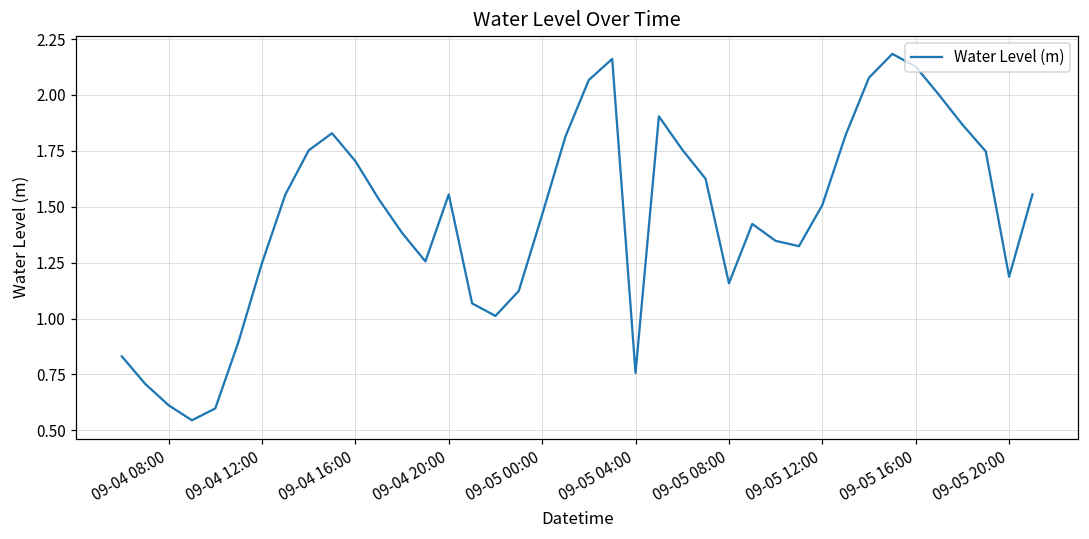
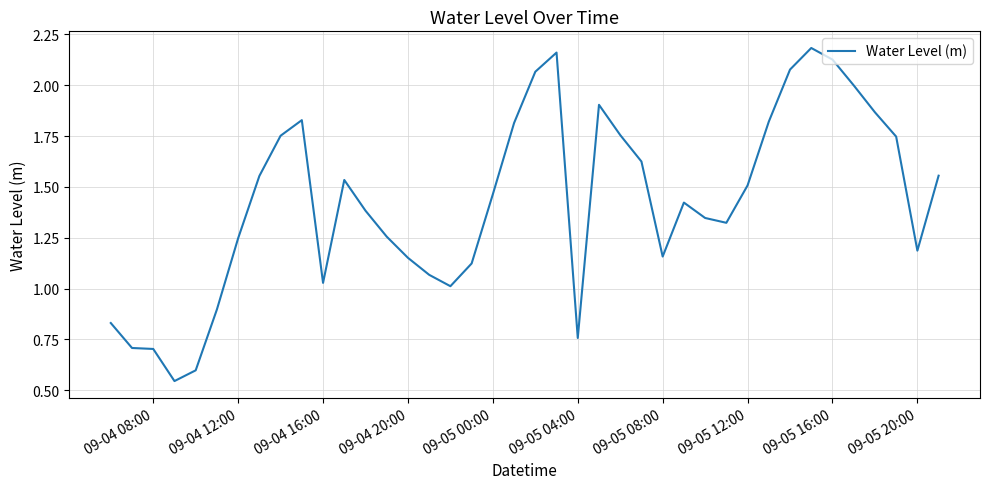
  {
-   "09-04 08:00": 0.61,
+   "09-04 08:00": 0.70,
    "09-04 12:00": 1.25,
-   "09-04 16:00": 1.70,
-   "09-04 20:00": 1.56,
+   "09-04 16:00": 1.03,
+   "09-04 20:00": 1.15,
    "09-05 00:00": 1.46,
    "09-05 04:00": 0.76,
    "09-05 08:00": 1.16,
    "09-05 12:00": 1.51,
    "09-05 20:00": 1.19
  }
